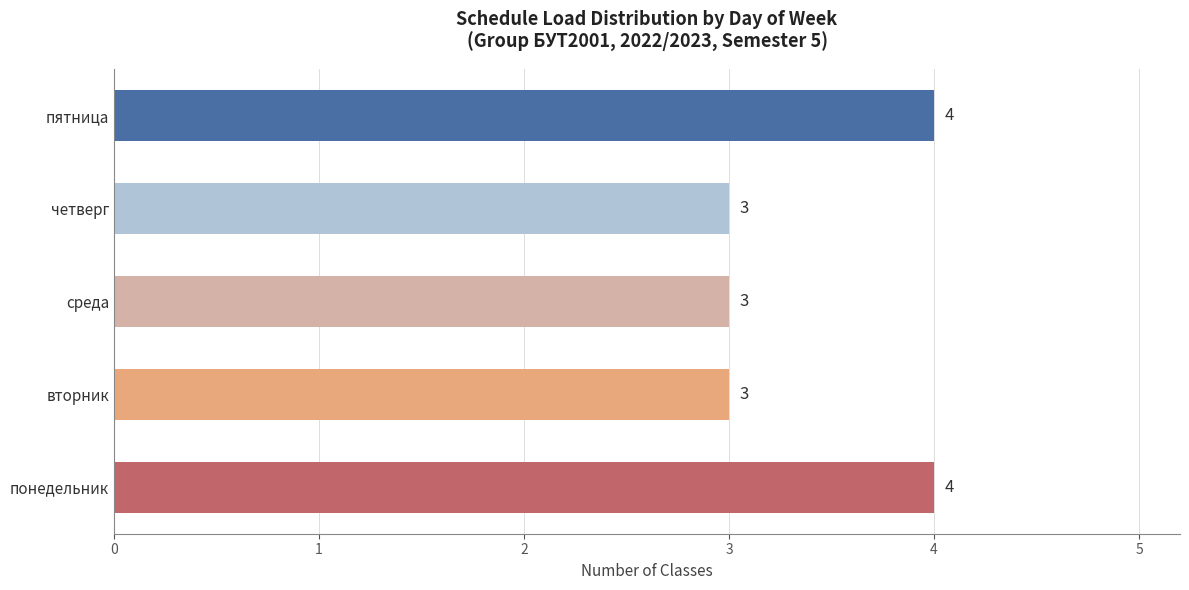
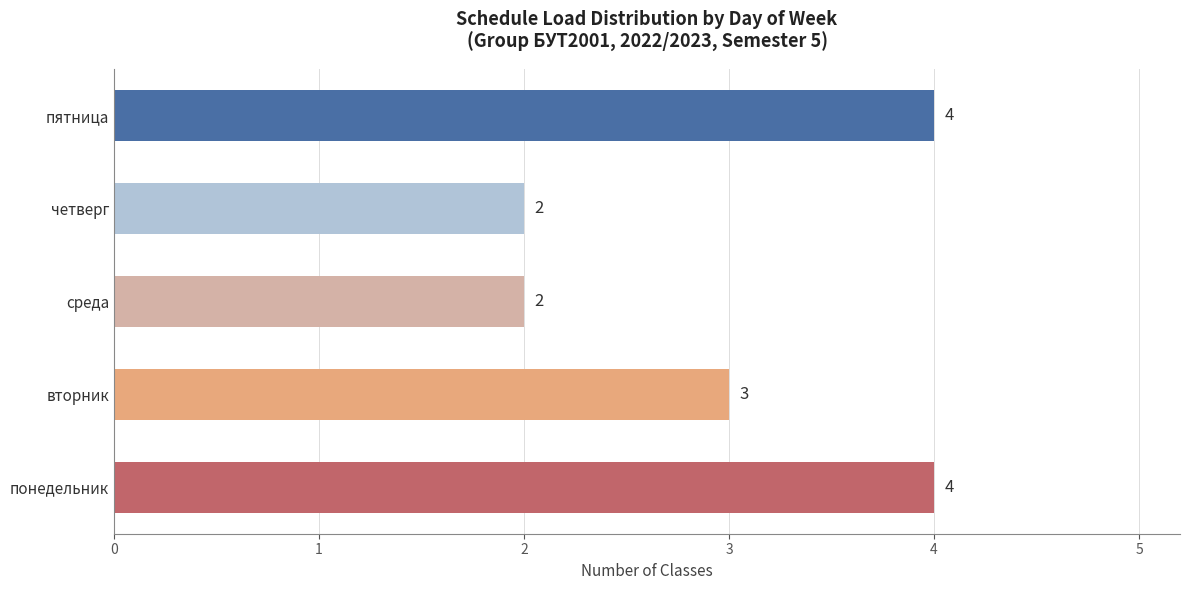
  {
    "пятница": 4,
-   "четверг": 3,
-   "среда": 3,
+   "четверг": 2,
+   "среда": 2,
    "вторник": 3,
    "понедельник": 4
  }
